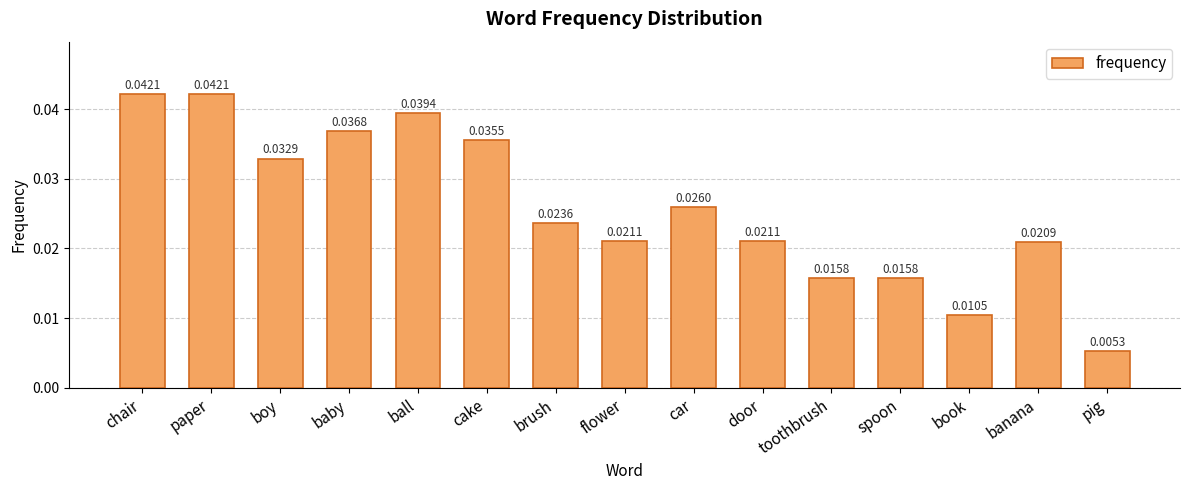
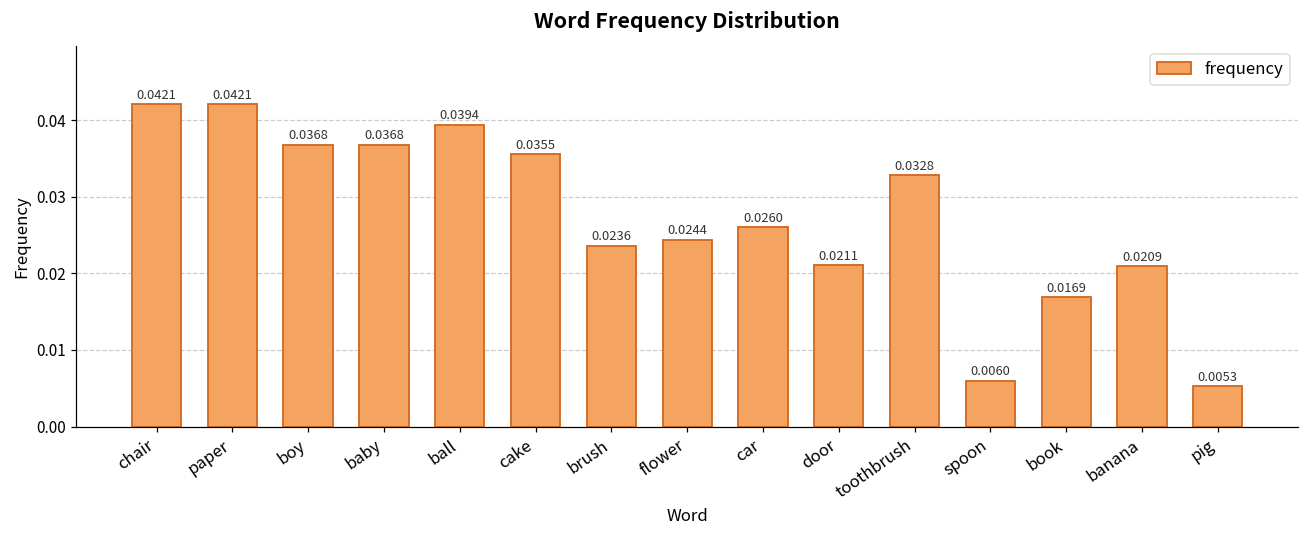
  {
    "chair": 0.0421,
    "paper": 0.0421,
-   "boy": 0.0329,
+   "boy": 0.0368,
    "baby": 0.0368,
    "ball": 0.0394,
    "cake": 0.0355,
    "brush": 0.0236,
-   "flower": 0.0211,
+   "flower": 0.0244,
    "car": 0.0260,
    "door": 0.0211,
-   "toothbrush": 0.0158,
-   "spoon": 0.0158,
-   "book": 0.0105,
+   "toothbrush": 0.0328,
+   "spoon": 0.0060,
+   "book": 0.0169,
    "banana": 0.0209,
    "pig": 0.0053
  }
